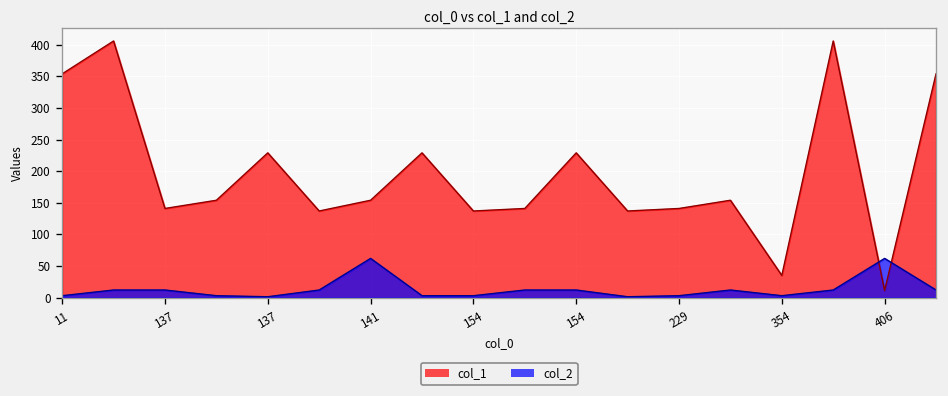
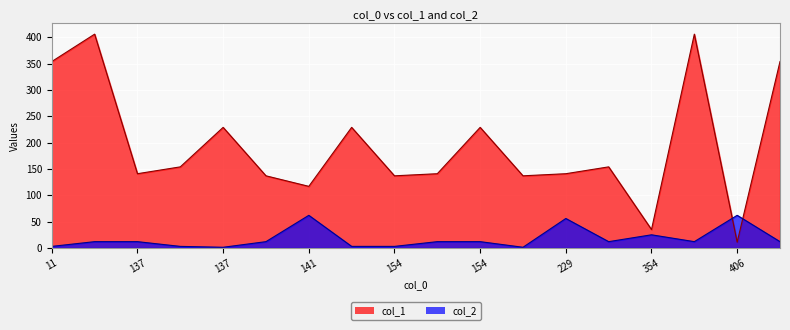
  {
    "col_1": {
-     "141": 150,
+     "141": 120,
      "229": 140,
      "354": 40,
      "406": 10
    },
    "col_2": {
      "141": 60,
-     "229": 0,
-     "354": 0,
+     "229": 60,
+     "354": 30,
      "406": 60
    }
  }
